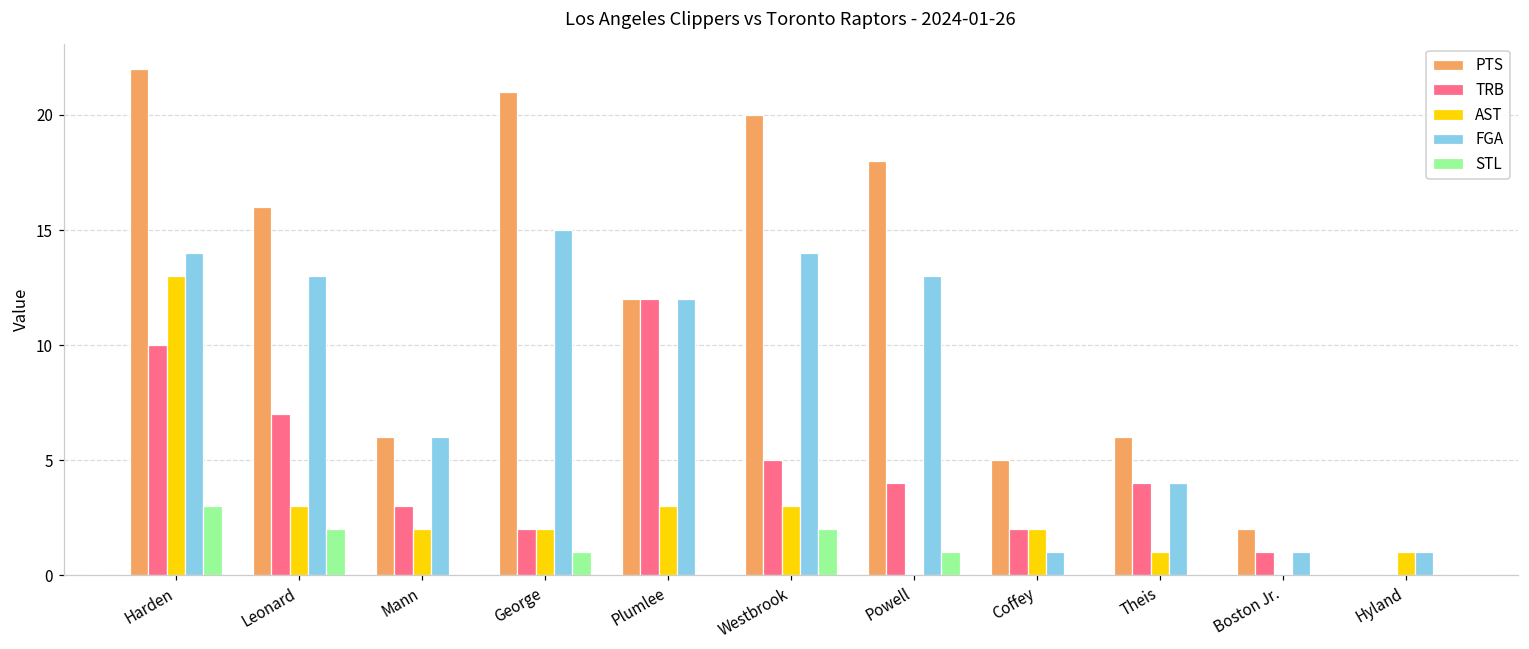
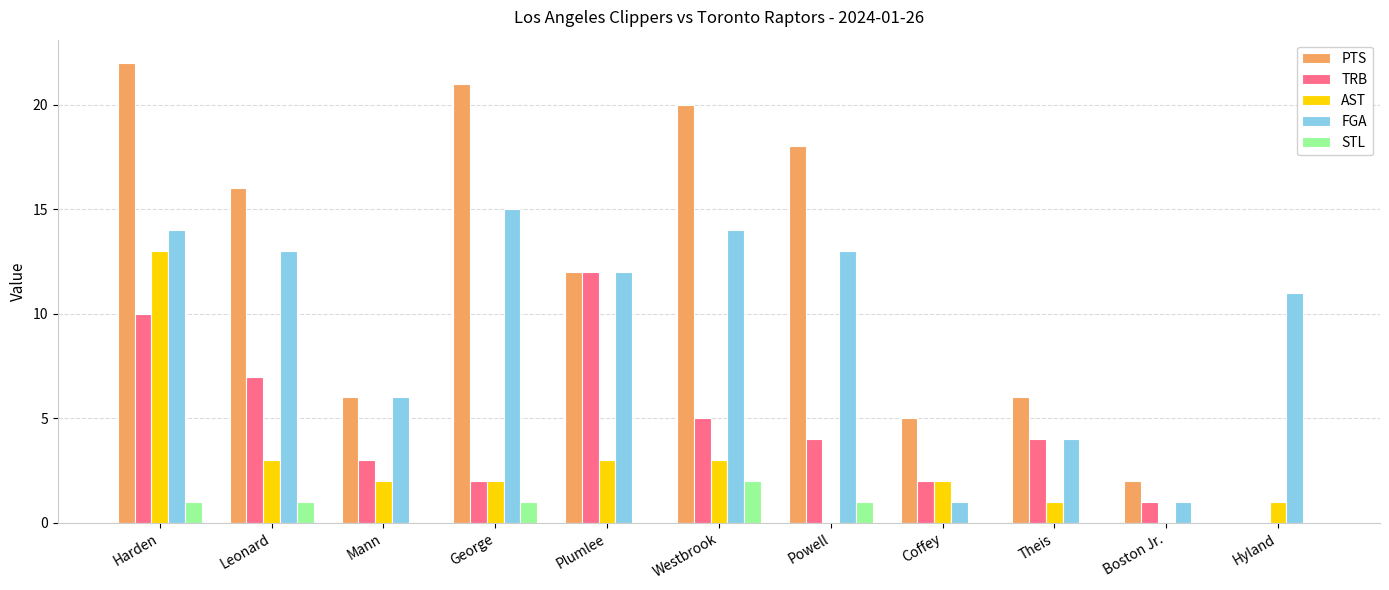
  {
    "PTS": {
      "Harden": 22,
      "Leonard": 16,
      "Mann": 6,
      "George": 21,
      "Plumlee": 12,
      "Westbrook": 20,
      "Powell": 18,
      "Coffey": 5,
      "Theis": 6,
      "Boston Jr.": 2,
      "Hyland": 0
    },
    "TRB": {
      "Harden": 10,
      "Leonard": 7,
      "Mann": 3,
      "George": 2,
      "Plumlee": 12,
      "Westbrook": 5,
      "Powell": 4,
      "Coffey": 2,
      "Theis": 4,
      "Boston Jr.": 1,
      "Hyland": 0
    },
    "AST": {
      "Harden": 13,
      "Leonard": 3,
      "Mann": 2,
      "George": 2,
      "Plumlee": 3,
      "Westbrook": 3,
      "Powell": 0,
      "Coffey": 2,
      "Theis": 1,
      "Boston Jr.": 0,
      "Hyland": 1
    },
    "FGA": {
      "Harden": 14,
      "Leonard": 13,
      "Mann": 6,
      "George": 15,
      "Plumlee": 12,
      "Westbrook": 14,
      "Powell": 13,
      "Coffey": 1,
      "Theis": 4,
      "Boston Jr.": 1,
-     "Hyland": 1
+     "Hyland": 11
    },
    "STL": {
-     "Harden": 3,
-     "Leonard": 2,
+     "Harden": 1,
+     "Leonard": 1,
      "Mann": 0,
      "George": 1,
      "Plumlee": 0,
      "Westbrook": 2,
      "Powell": 1,
      "Coffey": 0,
      "Theis": 0,
      "Boston Jr.": 0,
      "Hyland": 0
    }
  }
